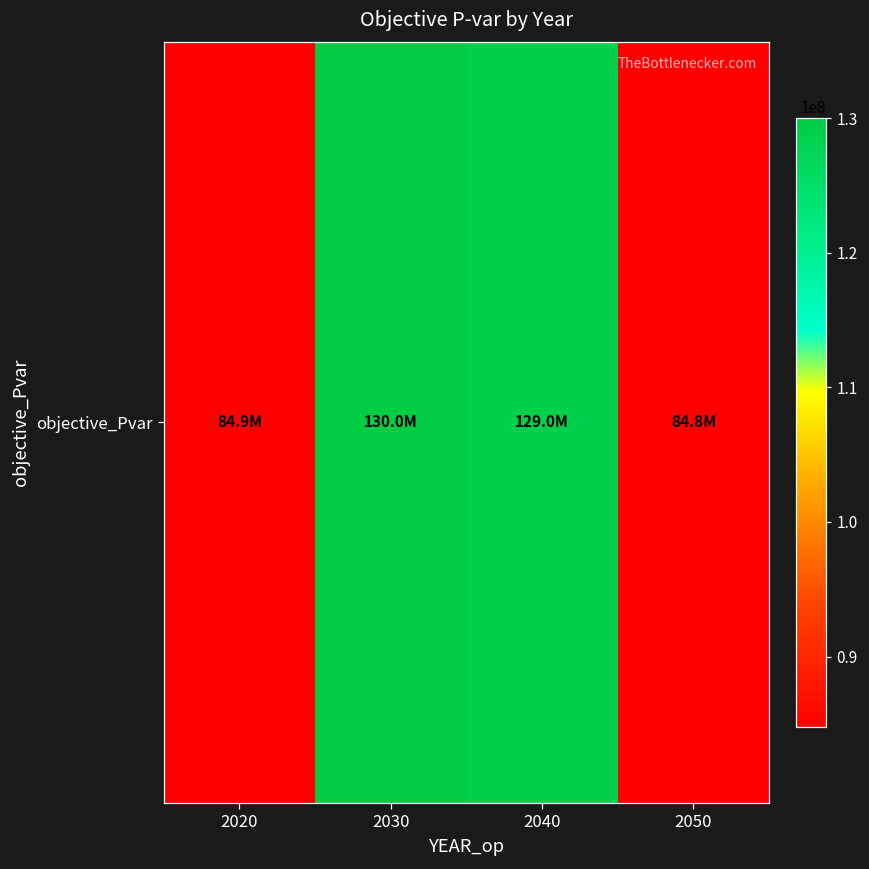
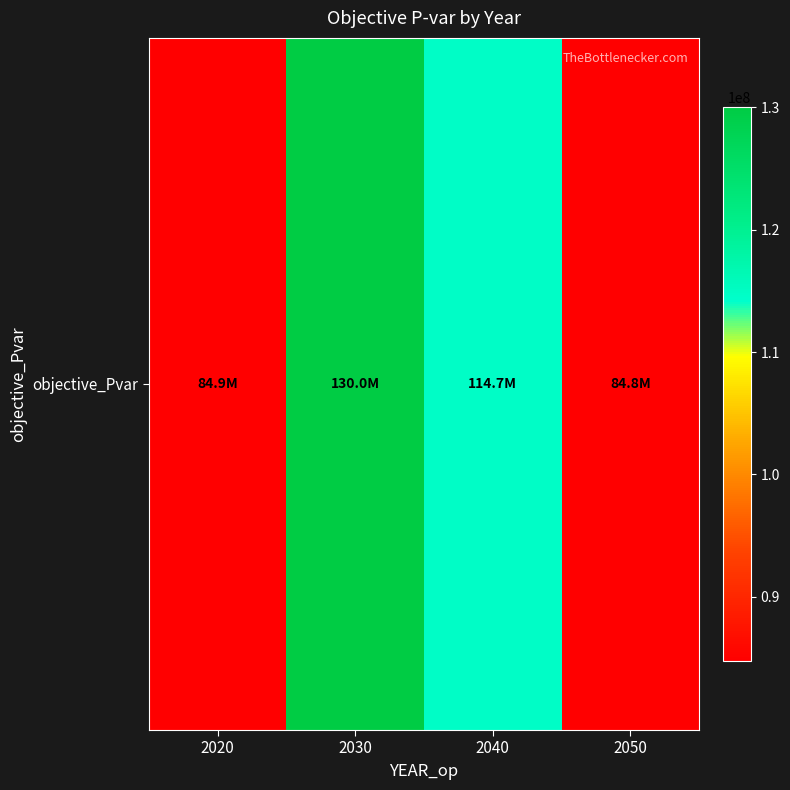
  {
    "objective_Pvar": {
      "2020": "84.9M",
      "2030": "130.0M",
-     "2040": "129.0M"
+     "2040": "114.7M"
    }
  }
